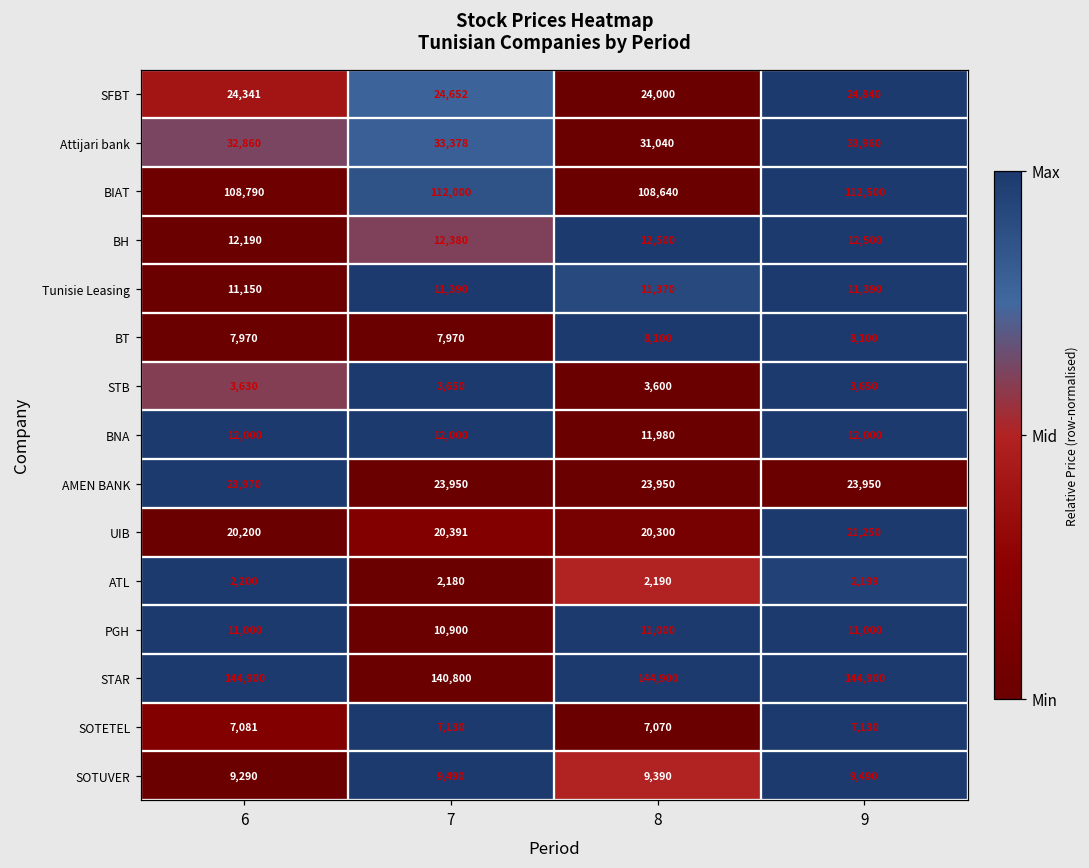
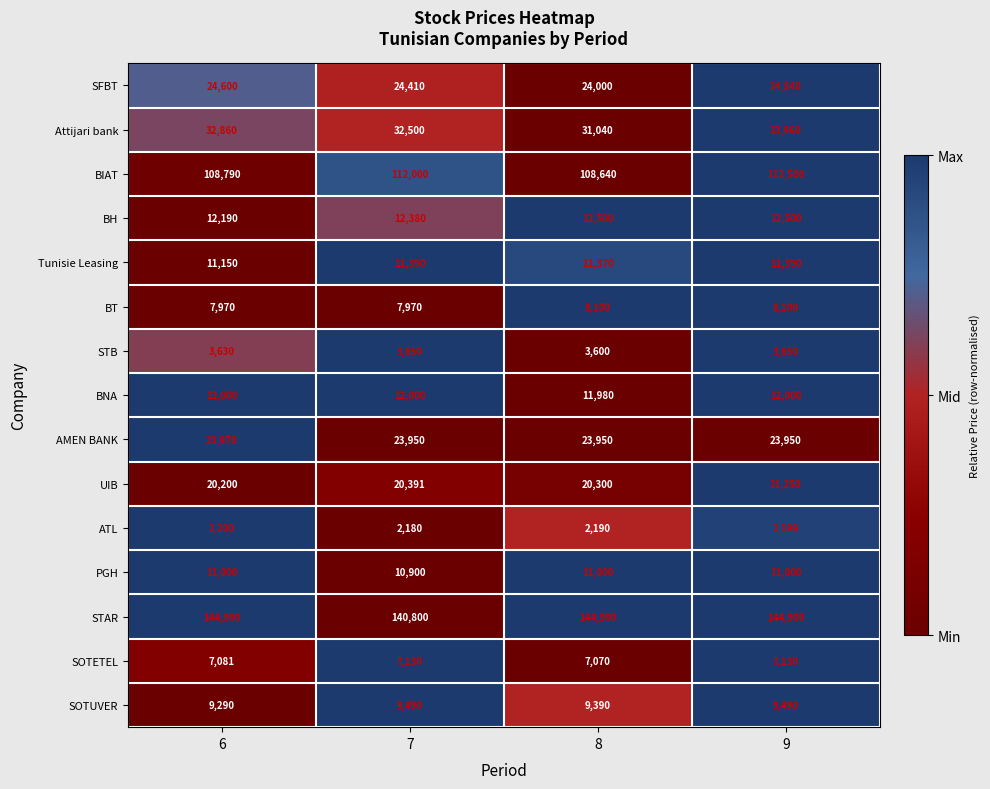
  {
    "SFBT": {
-     "6": "24,341",
-     "7": "24,652",
+     "6": "24,600",
+     "7": "24,410",
      "8": "24,000",
      "9": "24,840"
    },
    "Attijari bank": {
      "6": "32,860",
-     "7": "33,378",
+     "7": "32,500",
      "8": "31,040",
      "9": "33,960"
    },
    "BIAT": {
      "6": "108,790",
      "7": "112,000",
      "8": "108,640",
      "9": "112,500"
    },
    "BH": {
      "6": "12,190",
      "7": "12,380",
      "8": "12,500",
      "9": "12,500"
    },
    "Tunisie Leasing": {
      "6": "11,150",
      "7": "11,390",
      "8": "11,370",
      "9": "11,390"
    },
    "BT": {
      "6": "7,970",
      "7": "7,970",
      "8": "8,100",
      "9": "8,100"
    },
    "STB": {
      "6": "3,630",
      "7": "3,650",
      "8": "3,600",
      "9": "3,650"
    },
    "BNA": {
      "6": "12,000",
      "7": "12,000",
      "8": "11,980",
      "9": "12,000"
    },
    "AMEN BANK": {
      "6": "23,970",
      "7": "23,950",
      "8": "23,950",
      "9": "23,950"
    },
    "UIB": {
      "6": "20,200",
      "7": "20,391",
      "8": "20,300",
      "9": "21,250"
    },
    "ATL": {
      "6": "2,200",
      "7": "2,180",
      "8": "2,190",
      "9": "2,199"
    },
    "PGH": {
      "6": "11,000",
      "7": "10,900",
      "8": "11,000",
      "9": "11,000"
    },
    "STAR": {
      "6": "144,900",
      "7": "140,800",
      "8": "144,900",
      "9": "144,900"
    },
    "SOTETEL": {
      "6": "7,081",
      "7": "7,130",
      "8": "7,070",
      "9": "7,130"
    },
    "SOTUVER": {
      "6": "9,290",
      "7": "9,490",
      "8": "9,390",
      "9": "9,490"
    }
  }
